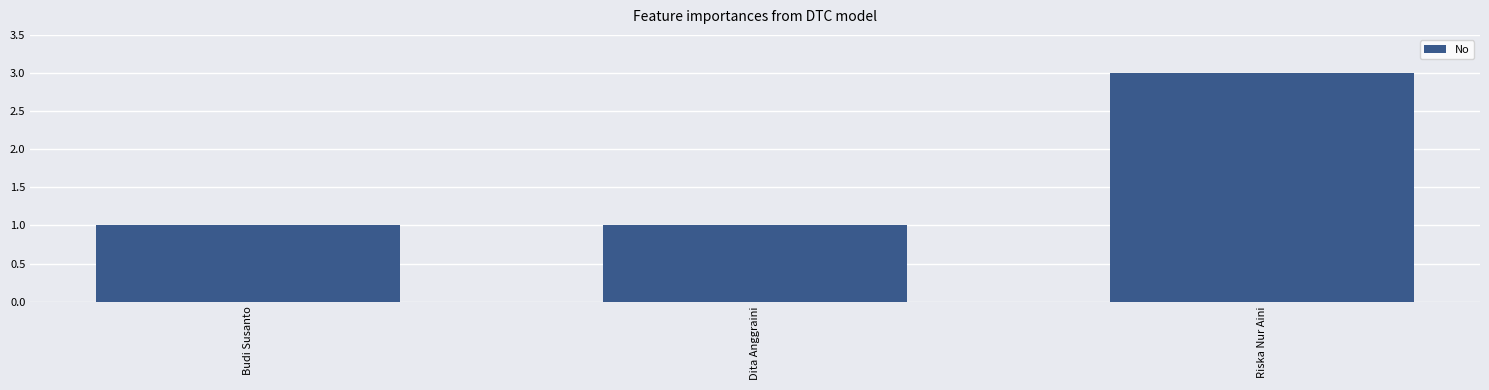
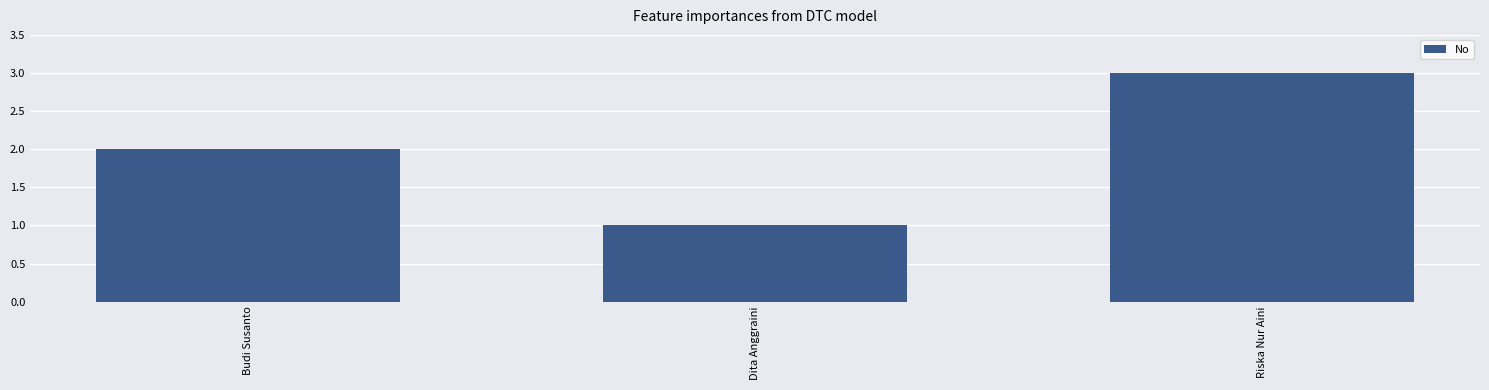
  {
-   "Budi Susanto": 1,
+   "Budi Susanto": 2,
    "Dita Anggraini": 1,
    "Riska Nur Aini": 3
  }
